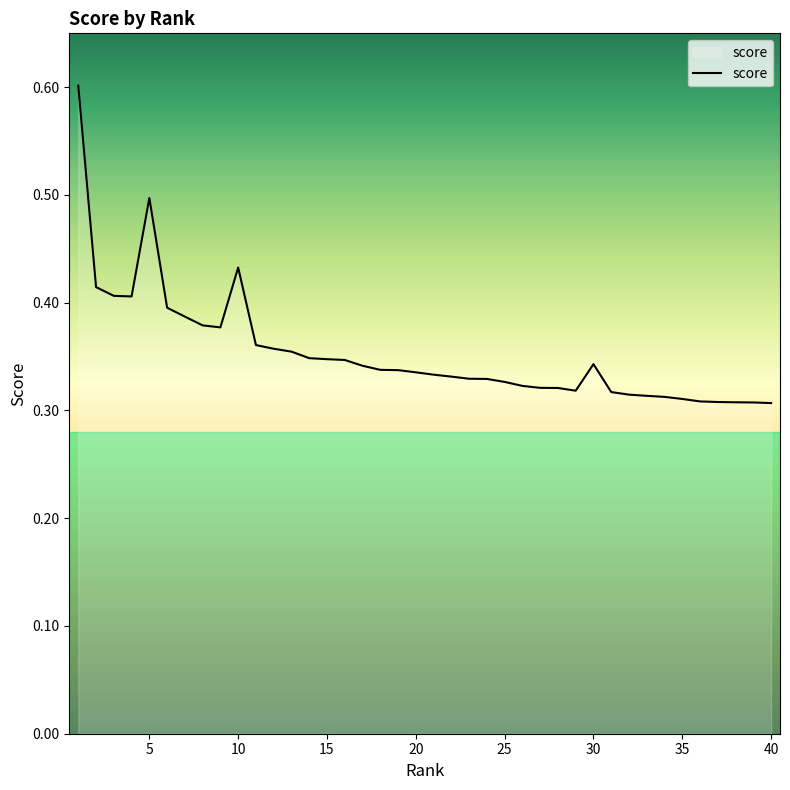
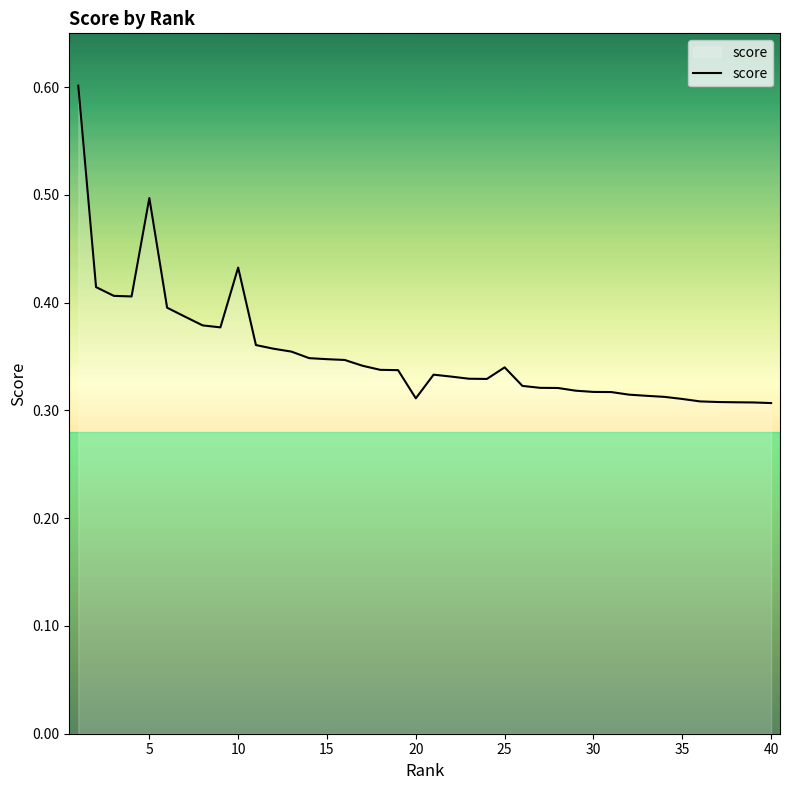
  {
    "5": 0.497,
    "10": 0.433,
    "15": 0.348,
-   "20": 0.335,
-   "25": 0.326,
-   "30": 0.343,
+   "20": 0.311,
+   "25": 0.340,
+   "30": 0.317,
    "35": 0.311,
    "40": 0.307
  }
